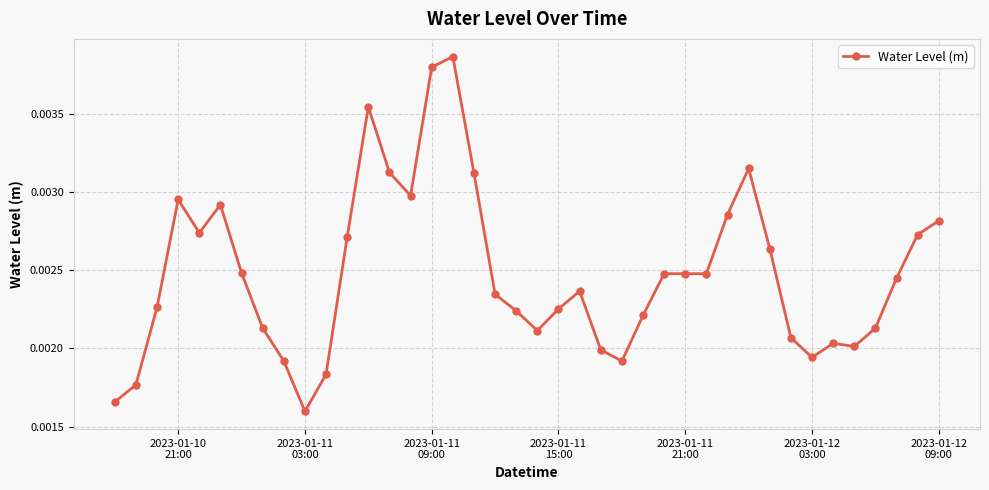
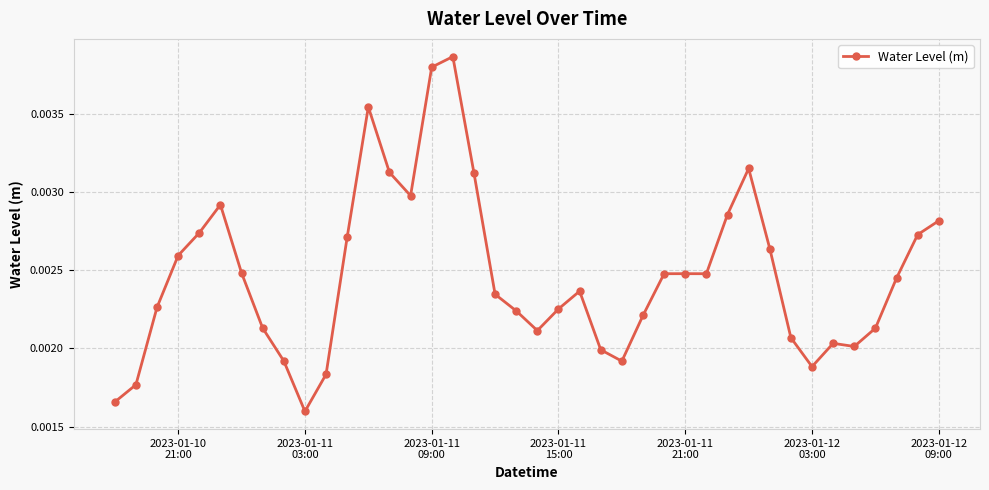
  {
-   "2023-01-10 21:00": 0.00295,
+   "2023-01-10 21:00": 0.00260,
    "2023-01-11 03:00": 0.00160,
    "2023-01-11 09:00": 0.00380,
    "2023-01-11 15:00": 0.00225,
    "2023-01-11 21:00": 0.00248,
-   "2023-01-12 03:00": 0.00194,
+   "2023-01-12 03:00": 0.00188,
    "2023-01-12 09:00": 0.00282
  }
